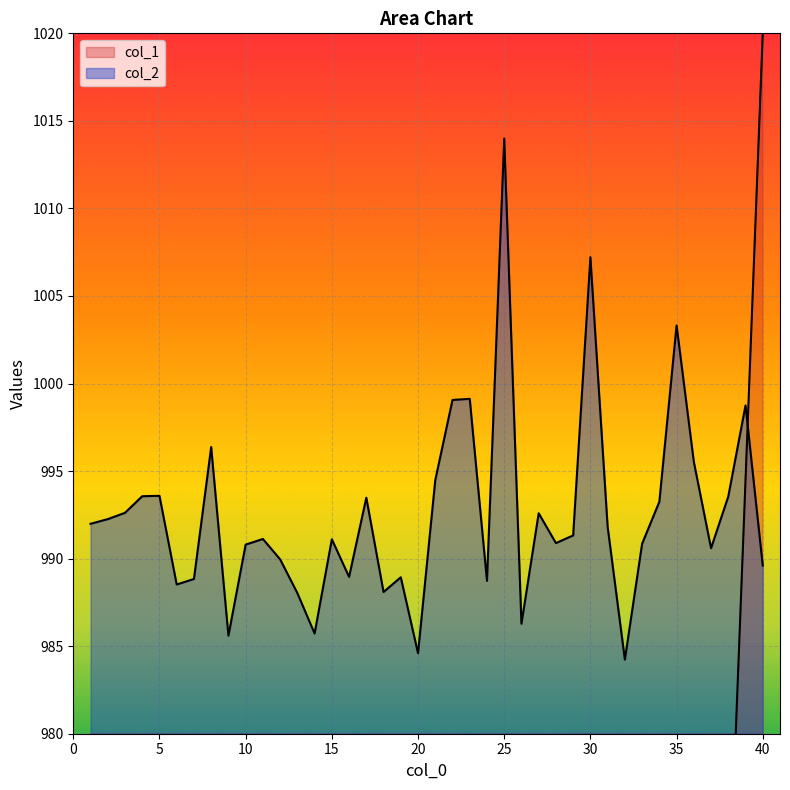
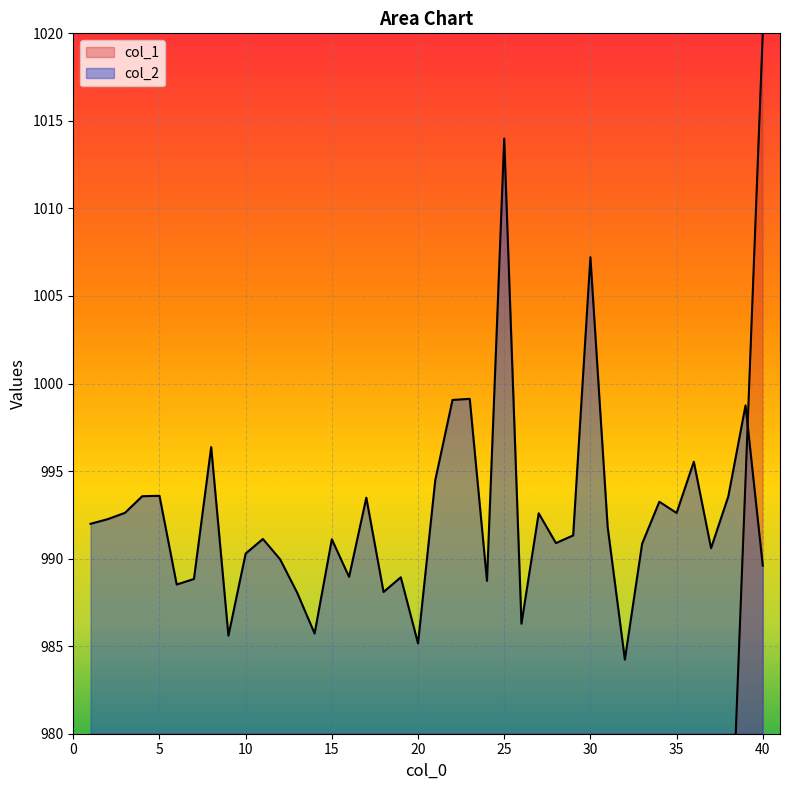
  {
    "col_2": {
      "5": 993.6,
-     "10": 990.8,
+     "10": 990.3,
      "15": 991.1,
-     "20": 984.6,
+     "20": 985.2,
      "25": 1014.0,
      "30": 1007.2,
-     "35": 1003.3,
+     "35": 992.6,
      "40": 989.6
    }
  }
